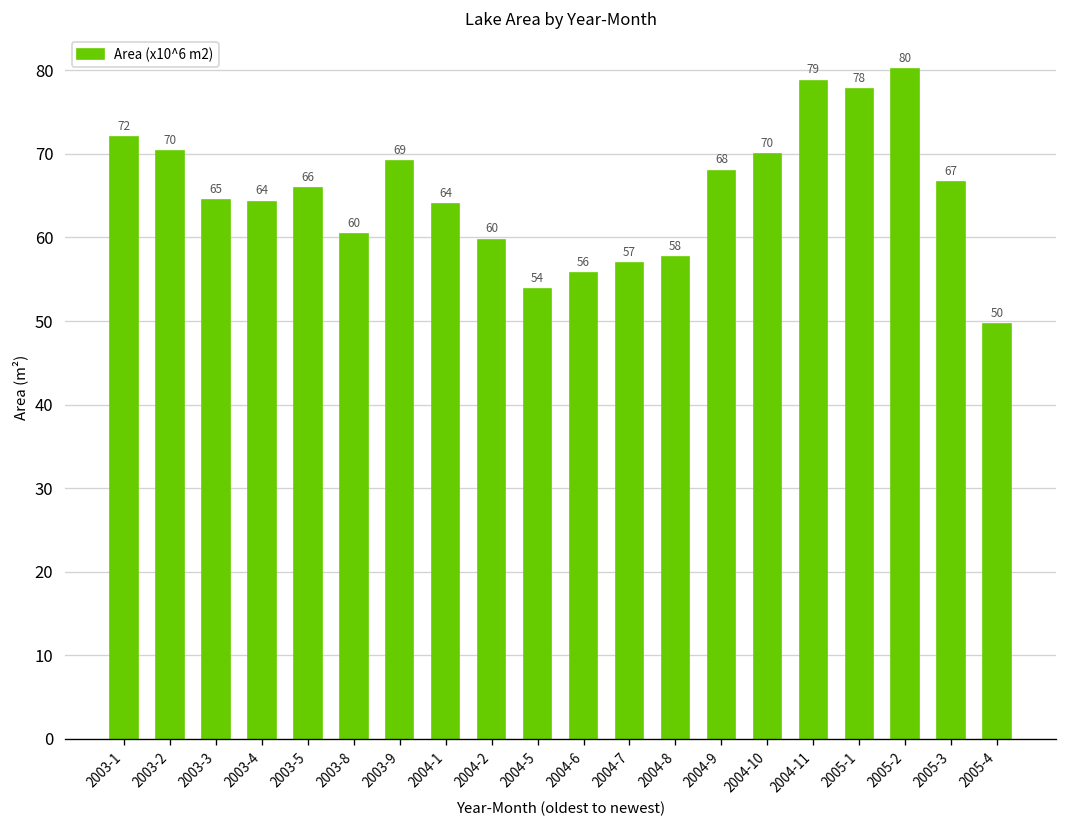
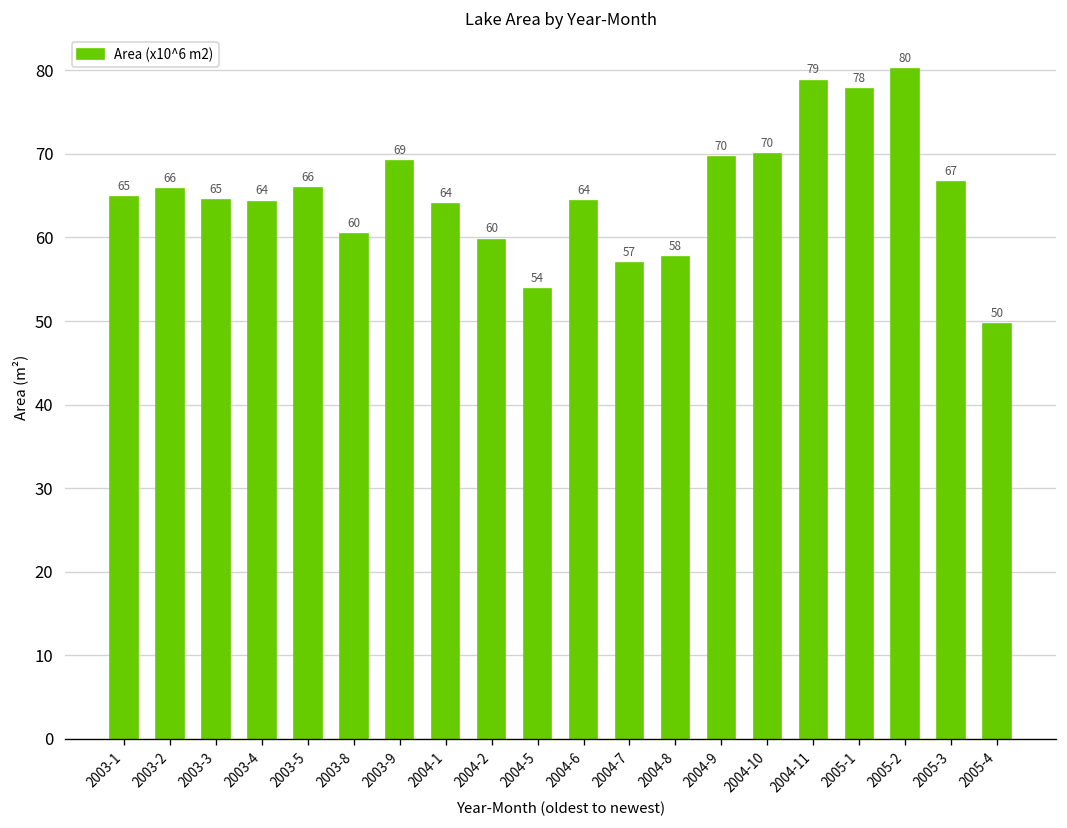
  {
-   "2003-1": 72,
-   "2003-2": 70,
+   "2003-1": 65,
+   "2003-2": 66,
    "2003-3": 65,
    "2003-4": 64,
    "2003-5": 66,
    "2003-8": 60,
    "2003-9": 69,
    "2004-1": 64,
    "2004-2": 60,
    "2004-5": 54,
-   "2004-6": 56,
+   "2004-6": 64,
    "2004-7": 57,
    "2004-8": 58,
-   "2004-9": 68,
+   "2004-9": 70,
    "2004-10": 70,
    "2004-11": 79,
    "2005-1": 78,
    "2005-2": 80,
    "2005-3": 67,
    "2005-4": 50
  }
